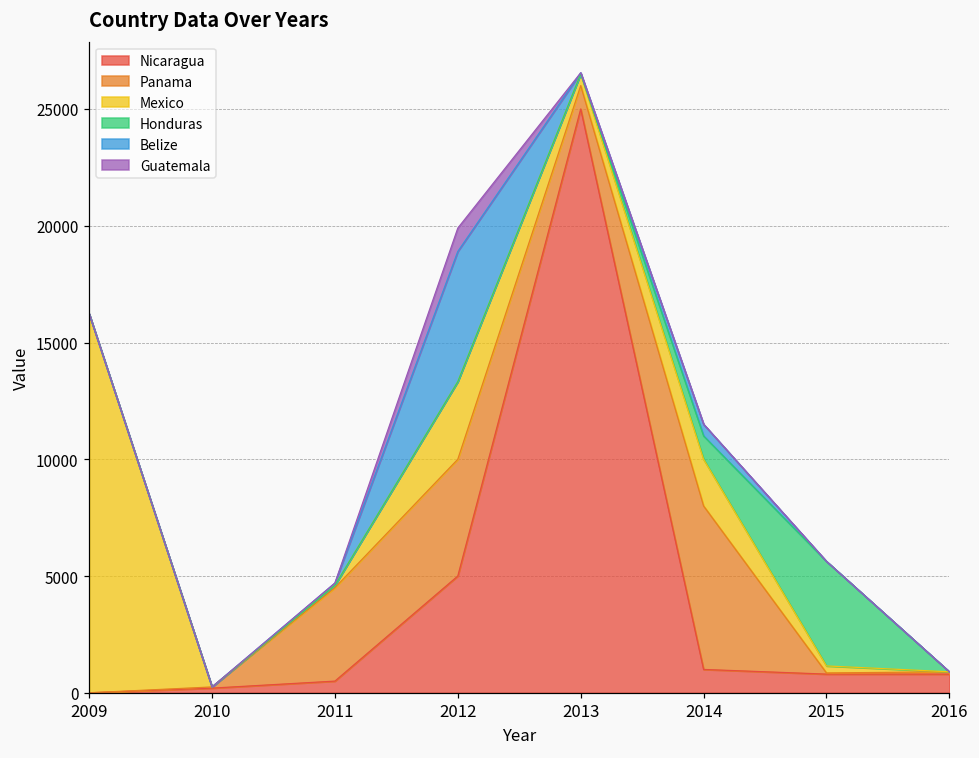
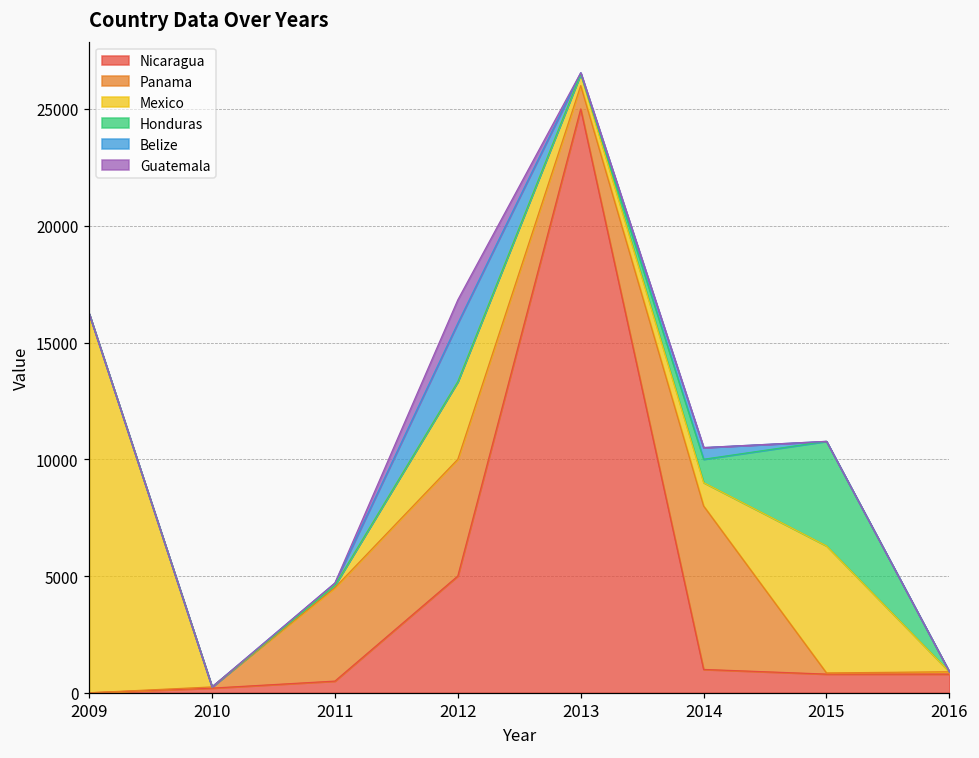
  {
    "Mexico": {
-     "2014": 2000,
-     "2015": 300
+     "2014": 1000,
+     "2015": 5400
    },
    "Honduras": {
      "2014": 1000
    },
    "Belize": {
-     "2012": 5600
+     "2012": 2500
    },
    "Guatemala": {
      "2012": 1000
    }
  }
